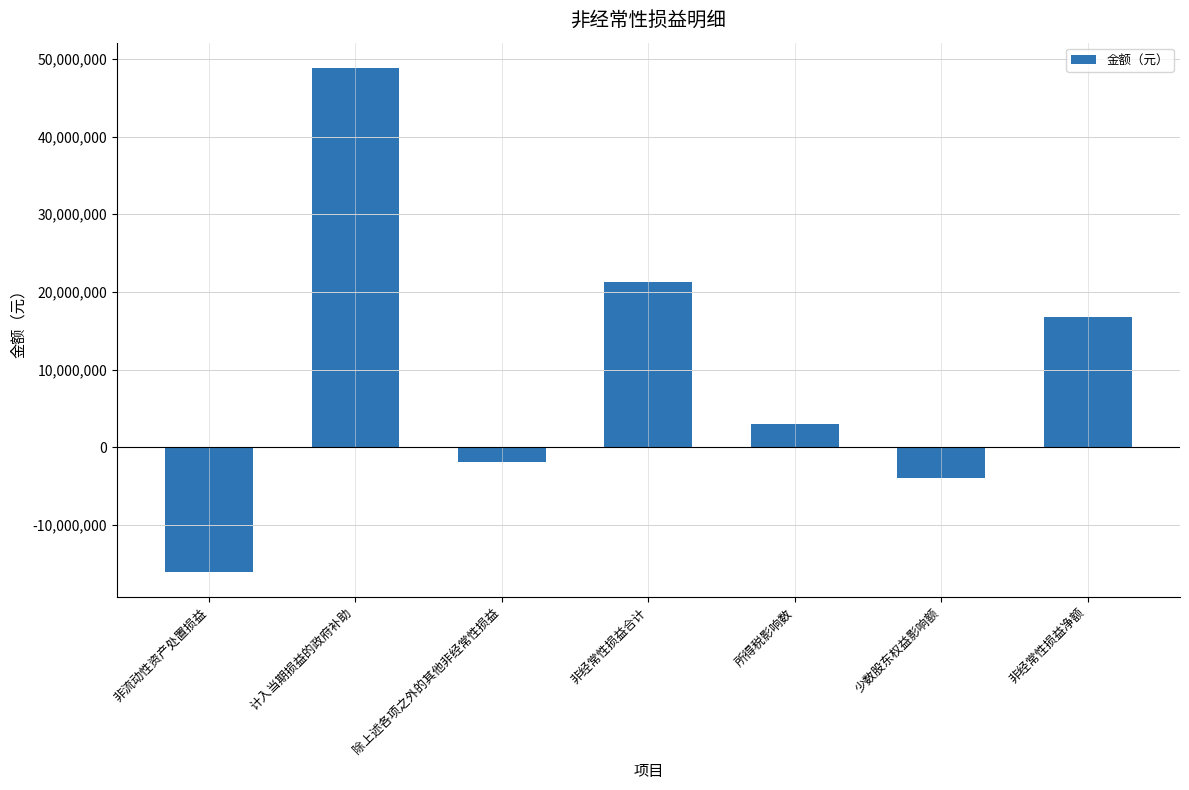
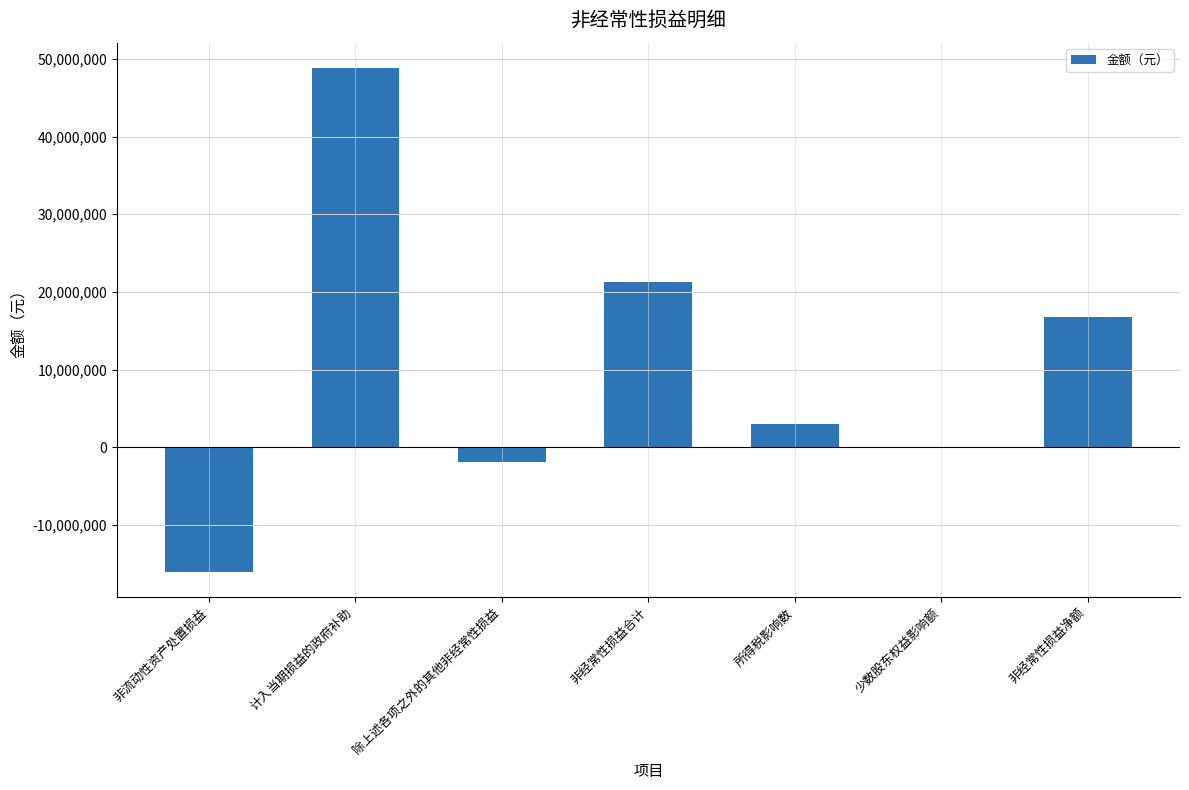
  {
    "非流动性资产处置损益": "-16,000,000",
    "计入当期损益的政府补助": "49,000,000",
    "除上述各项之外的其他非经常性损益": "-2,000,000",
    "非经常性损益合计": "21,000,000",
    "所得税影响数": "3,000,000",
-   "少数股东权益影响额": "-4,000,000",
+   "少数股东权益影响额": "0",
    "非经常性损益净额": "17,000,000"
  }
